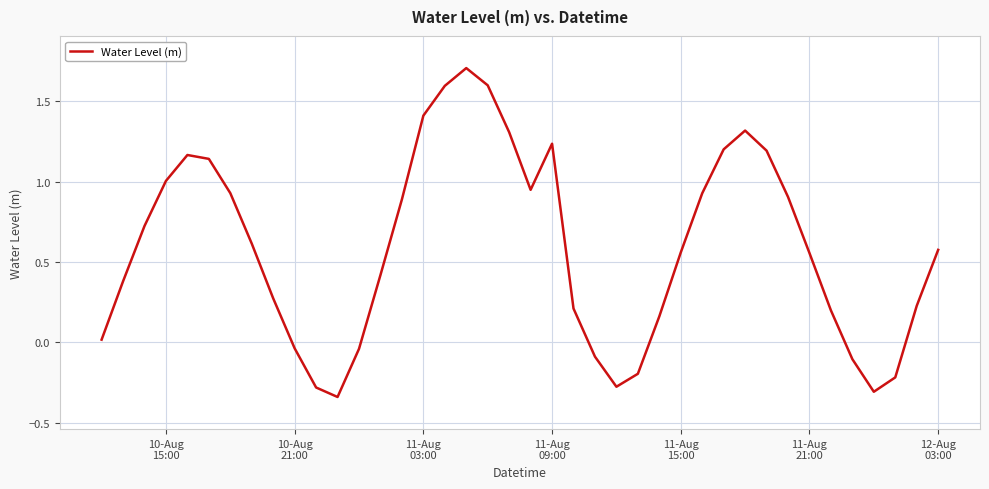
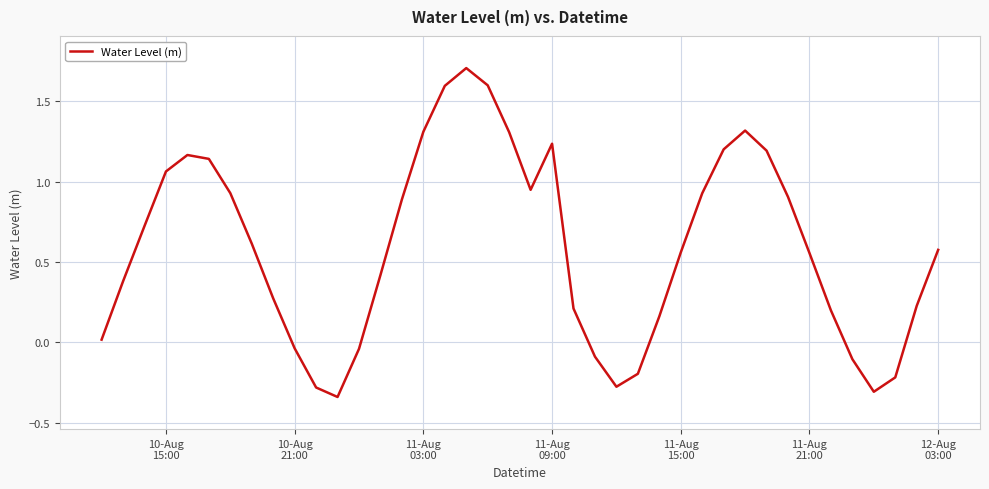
  {
-   "10-Aug 15:00": 1.01,
+   "10-Aug 15:00": 1.06,
    "10-Aug 21:00": -0.04,
-   "11-Aug 03:00": 1.41,
+   "11-Aug 03:00": 1.31,
    "11-Aug 09:00": 1.24,
    "11-Aug 15:00": 0.56,
    "11-Aug 21:00": 0.56,
    "12-Aug 03:00": 0.58
  }
